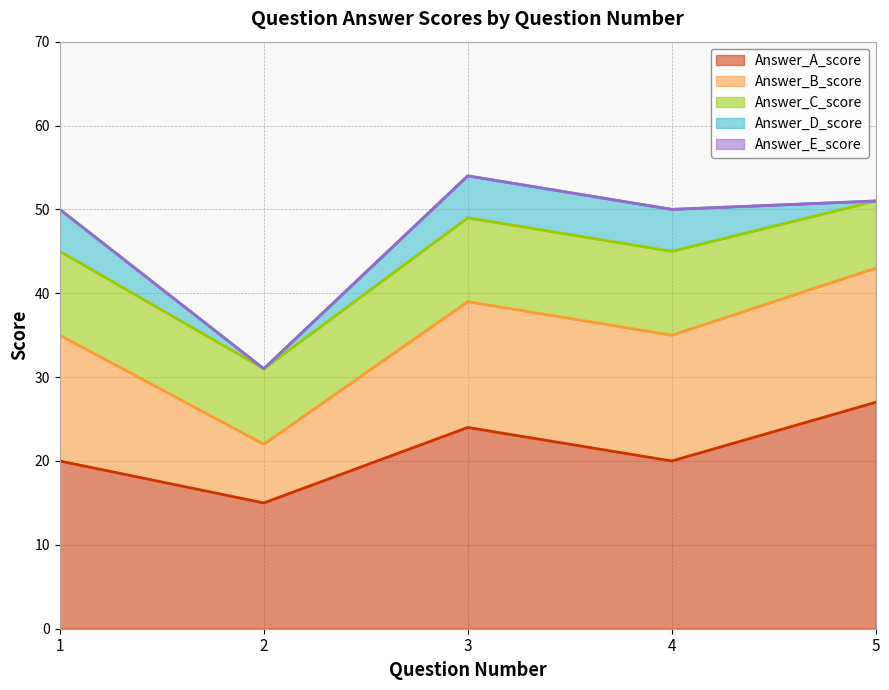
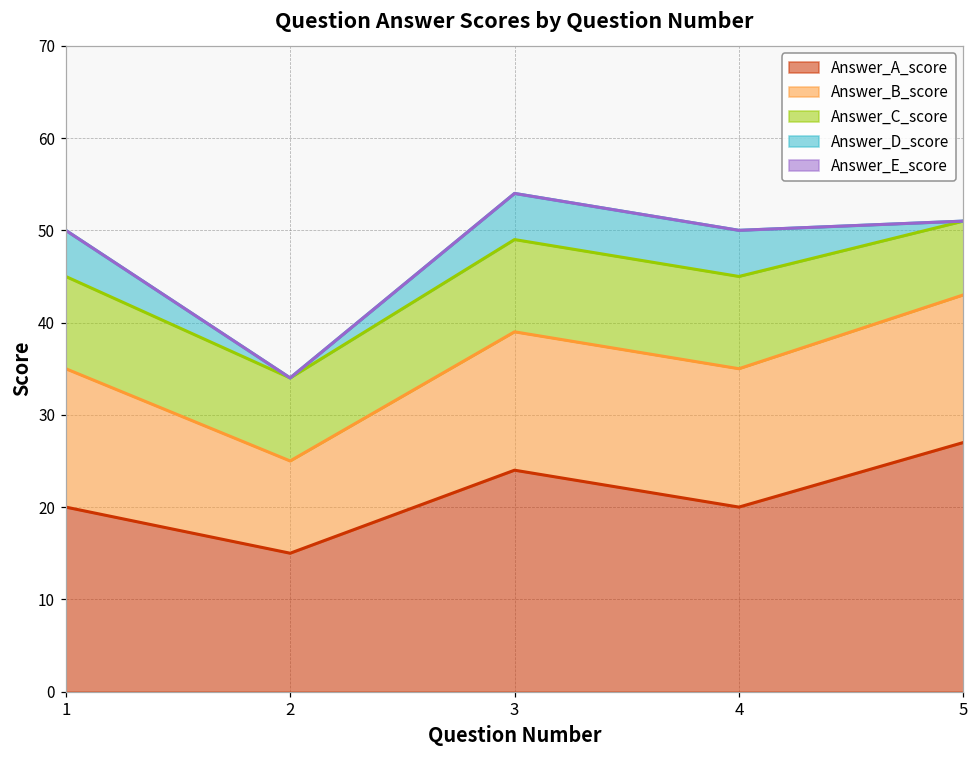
  {
    "Answer_A_score": {
      "1": 20,
      "2": 15,
      "3": 24,
      "4": 20,
      "5": 27
    },
    "Answer_B_score": {
      "1": 15,
-     "2": 7,
+     "2": 10,
      "3": 15,
      "4": 15,
      "5": 16
    },
    "Answer_C_score": {
      "1": 10,
      "3": 10,
      "4": 10
    }
  }
